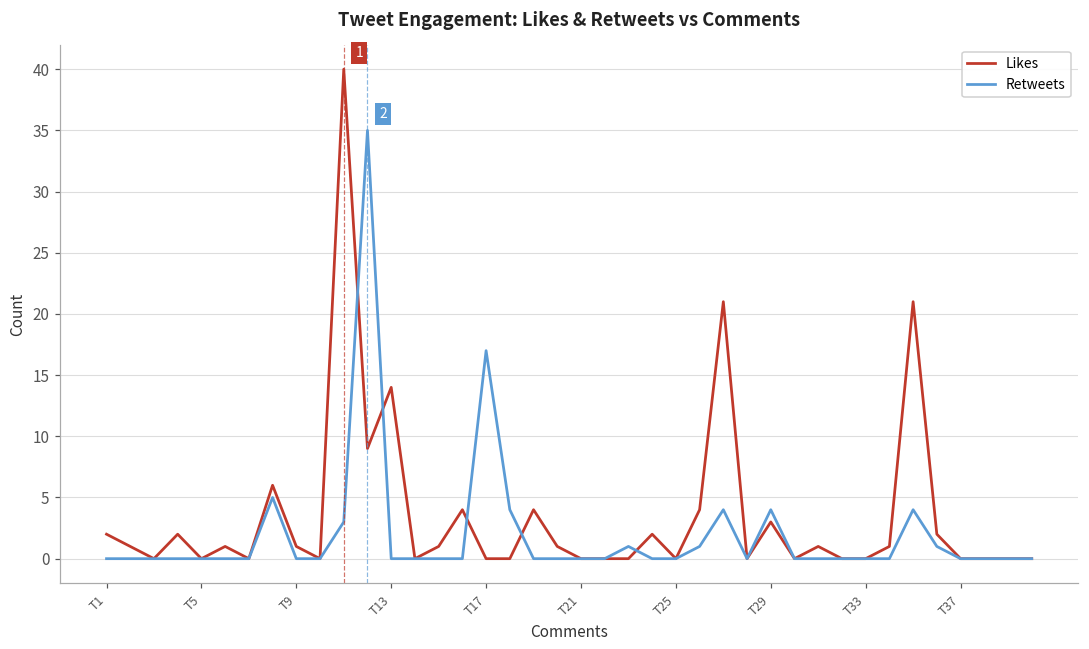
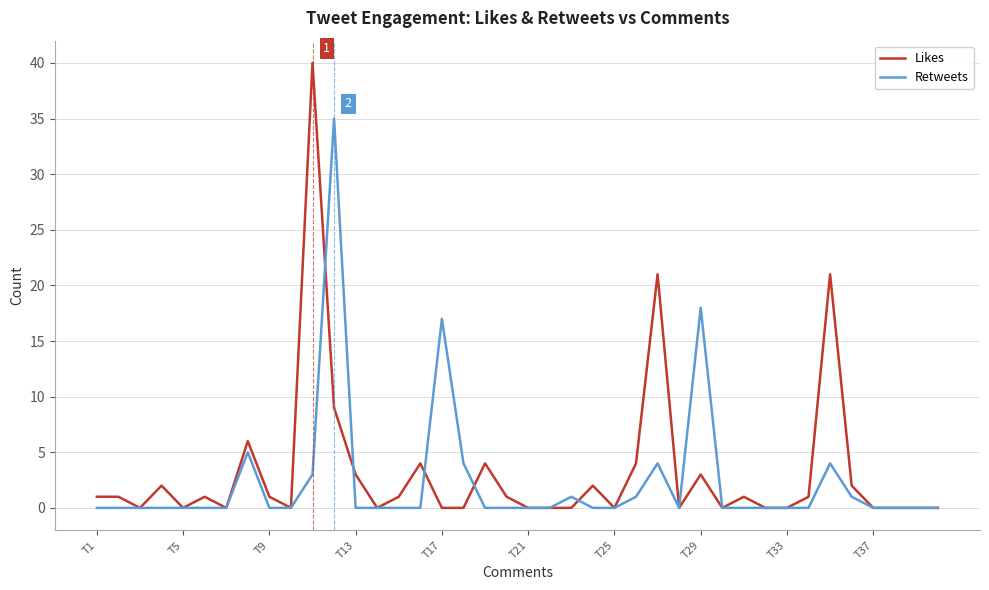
  {
    "Likes": {
-     "T1": 2,
+     "T1": 1,
      "T9": 1,
-     "T13": 14,
+     "T13": 3,
      "T17": 0,
      "T29": 3
    },
    "Retweets": {
      "T1": 0,
      "T9": 0,
      "T13": 0,
      "T17": 17,
-     "T29": 4
+     "T29": 18
    }
  }
